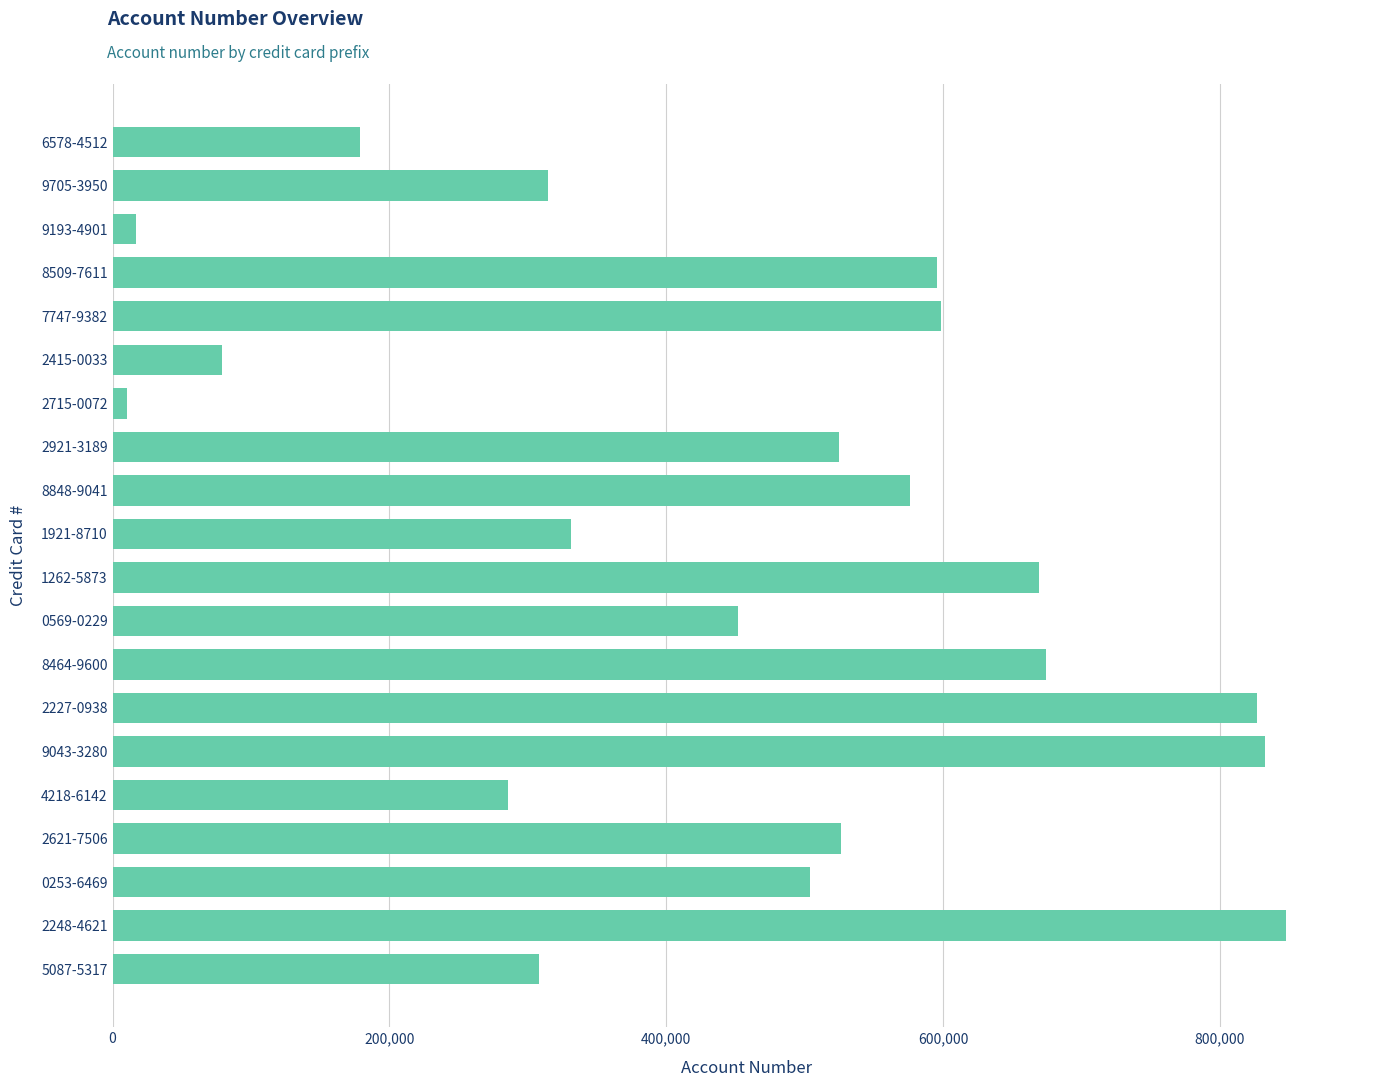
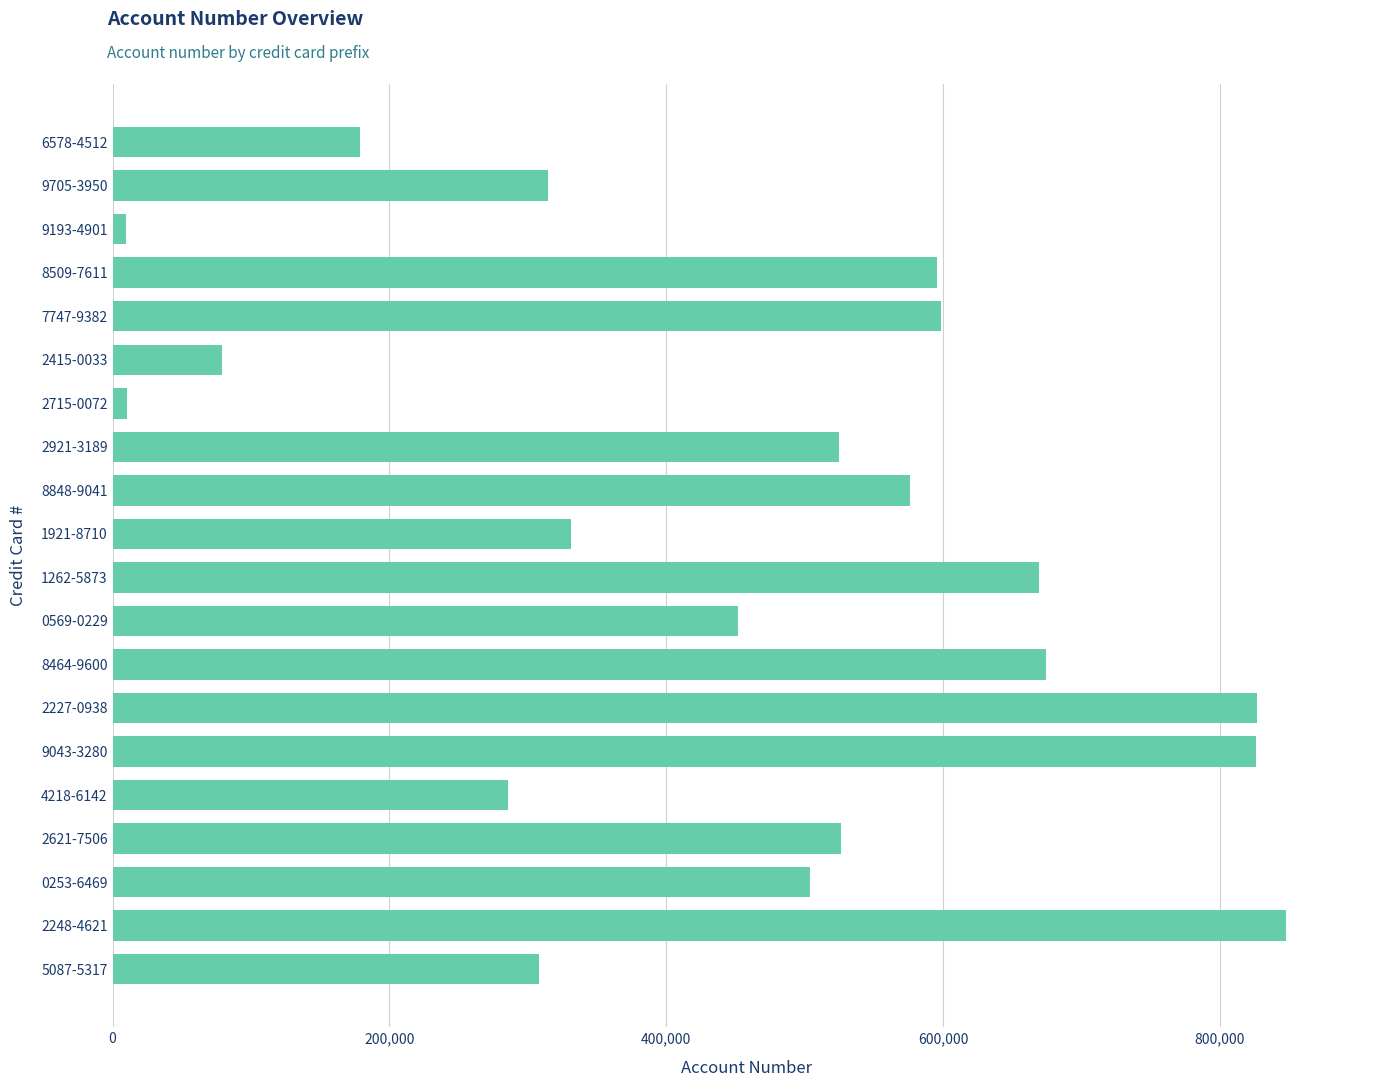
  {
    "6578-4512": "178,000",
    "9705-3950": "315,000",
-   "9193-4901": "17,000",
+   "9193-4901": "10,000",
    "8509-7611": "596,000",
    "7747-9382": "599,000",
    "2415-0033": "79,000",
    "2715-0072": "10,000",
    "2921-3189": "524,000",
    "8848-9041": "576,000",
    "1921-8710": "331,000",
    "1262-5873": "669,000",
    "0569-0229": "452,000",
    "8464-9600": "674,000",
    "2227-0938": "826,000",
-   "9043-3280": "832,000",
+   "9043-3280": "826,000",
    "4218-6142": "286,000",
    "2621-7506": "527,000",
    "0253-6469": "504,000",
    "2248-4621": "848,000",
    "5087-5317": "308,000"
  }
